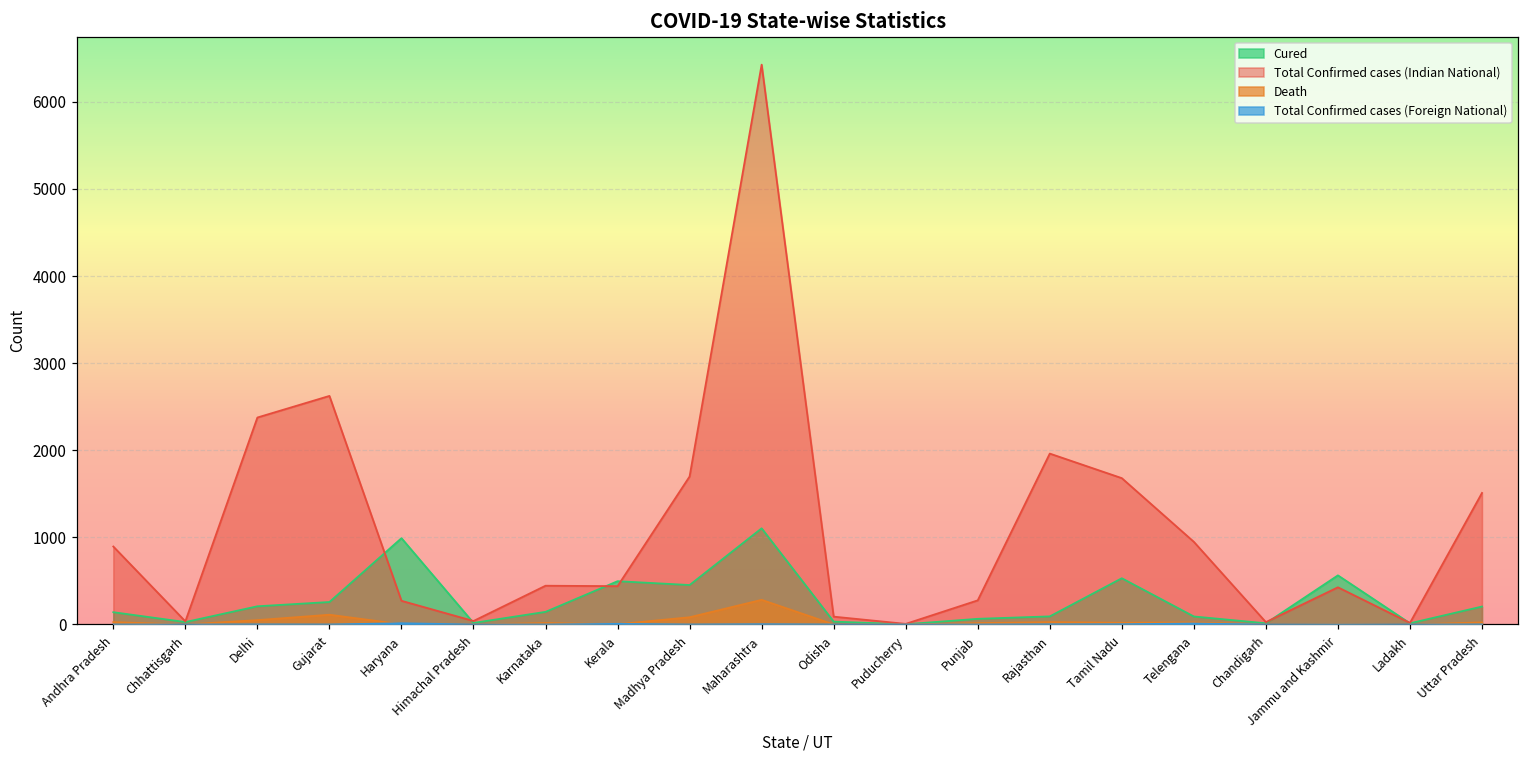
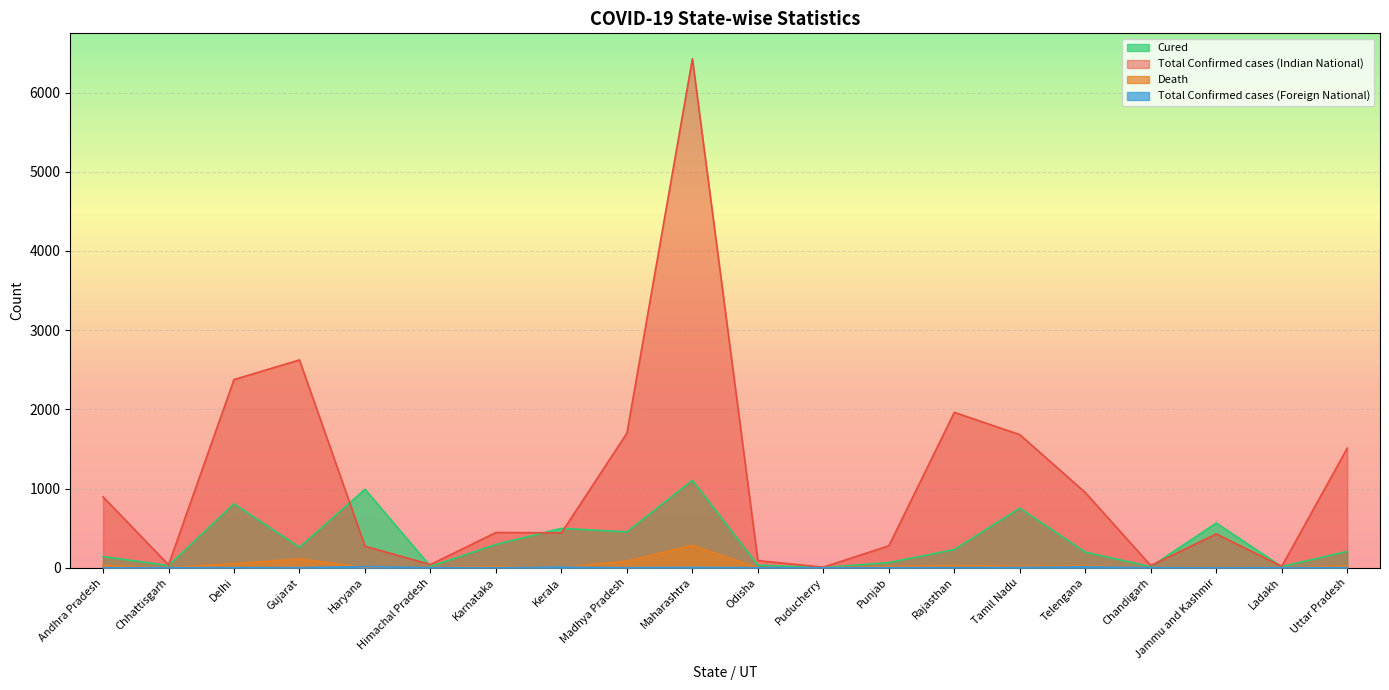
  {
    "Cured": {
      "Andhra Pradesh": 100,
-     "Delhi": 200,
+     "Delhi": 800,
      "Gujarat": 300,
      "Haryana": 1000,
-     "Karnataka": 100,
+     "Karnataka": 300,
      "Kerala": 500,
      "Madhya Pradesh": 500,
      "Maharashtra": 1100,
      "Punjab": 100,
-     "Rajasthan": 100,
-     "Tamil Nadu": 500,
-     "Telengana": 100,
+     "Rajasthan": 200,
+     "Tamil Nadu": 800,
+     "Telengana": 200,
      "Jammu and Kashmir": 600,
      "Uttar Pradesh": 200
    },
    "Total Confirmed cases (Foreign National)": {
      "Delhi": 0,
      "Gujarat": 0,
      "Madhya Pradesh": 0,
      "Maharashtra": 0
    }
  }
